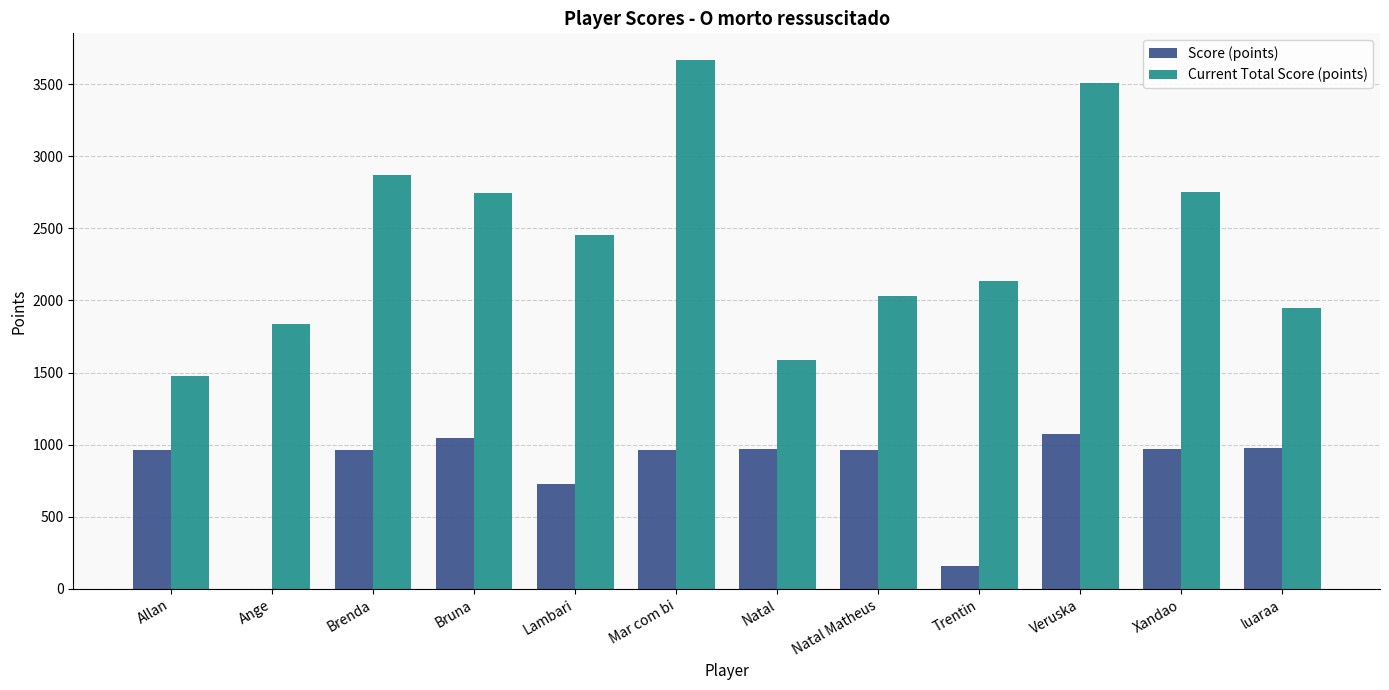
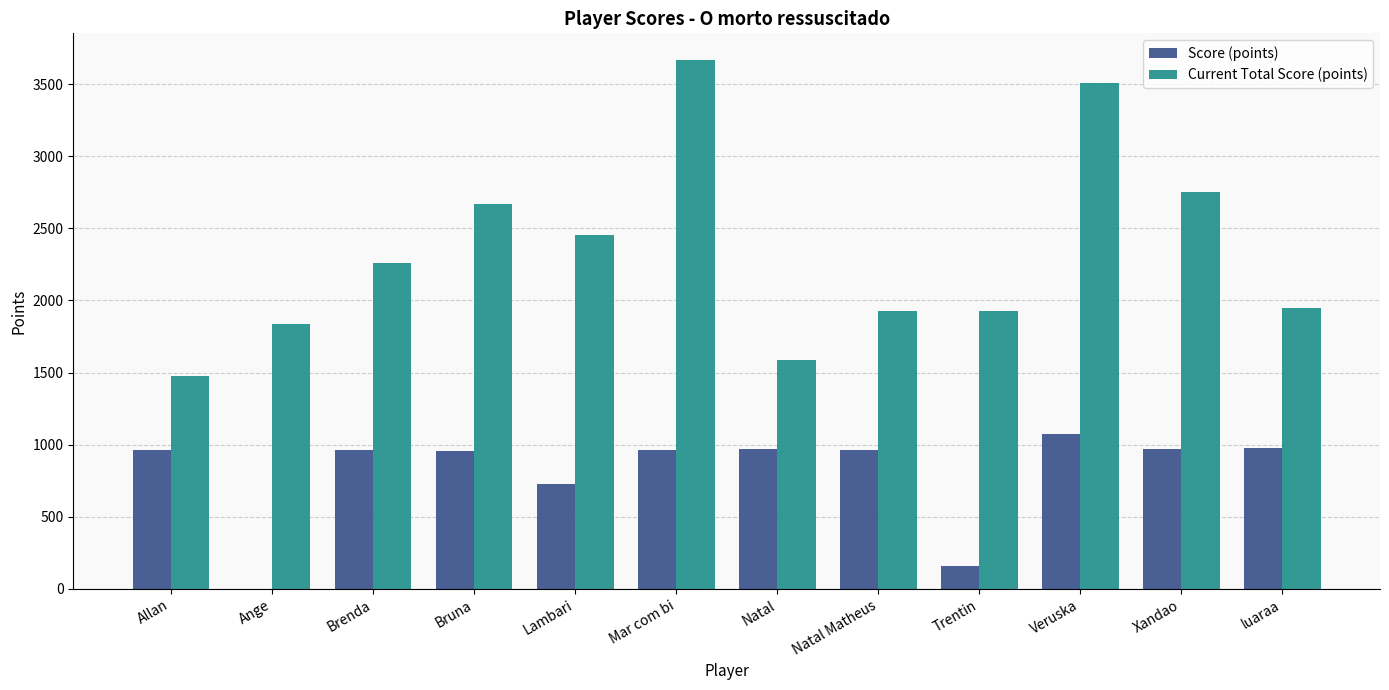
  {
    "Score (points)": {
      "Allan": 960,
      "Ange": 0,
      "Brenda": 960,
-     "Bruna": 1050,
+     "Bruna": 960,
      "Lambari": 730,
      "Mar com bi": 970,
      "Natal": 970,
      "Natal Matheus": 970,
      "Trentin": 160,
      "Veruska": 1070,
      "Xandao": 970,
      "luaraa": 980
    },
    "Current Total Score (points)": {
      "Allan": 1480,
      "Ange": 1840,
-     "Brenda": 2870,
-     "Bruna": 2740,
+     "Brenda": 2260,
+     "Bruna": 2670,
      "Lambari": 2460,
      "Mar com bi": 3670,
      "Natal": 1590,
-     "Natal Matheus": 2030,
-     "Trentin": 2140,
+     "Natal Matheus": 1930,
+     "Trentin": 1930,
      "Veruska": 3510,
      "Xandao": 2750,
      "luaraa": 1950
    }
  }
